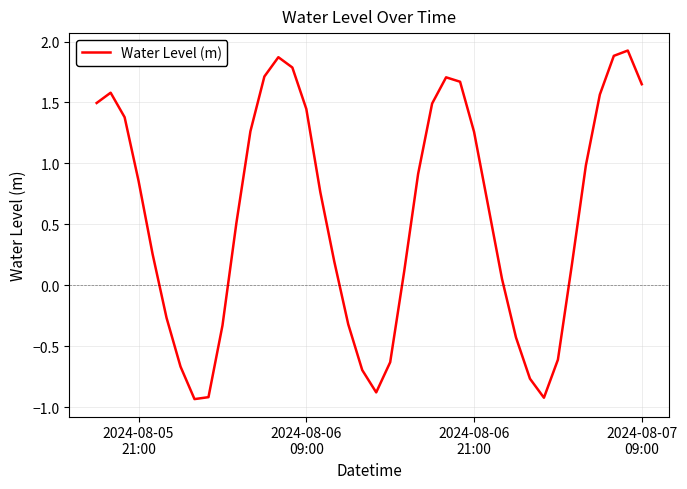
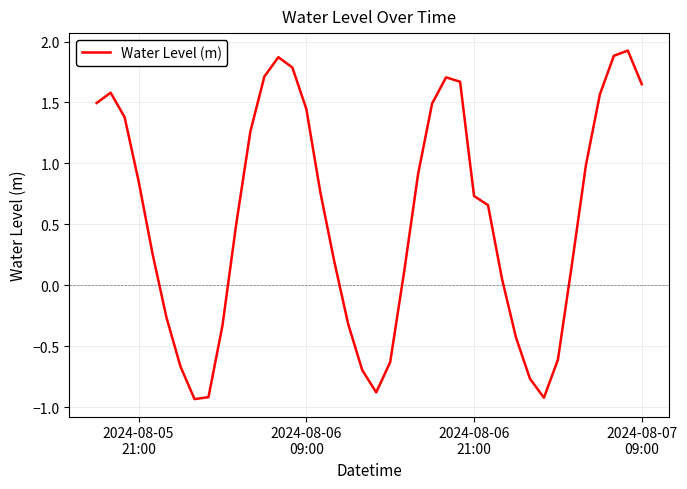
  {
    "2024-08-05 21:00": 0.86,
    "2024-08-06 09:00": 1.45,
-   "2024-08-06 21:00": 1.26,
+   "2024-08-06 21:00": 0.73,
    "2024-08-07 09:00": 1.65
  }
